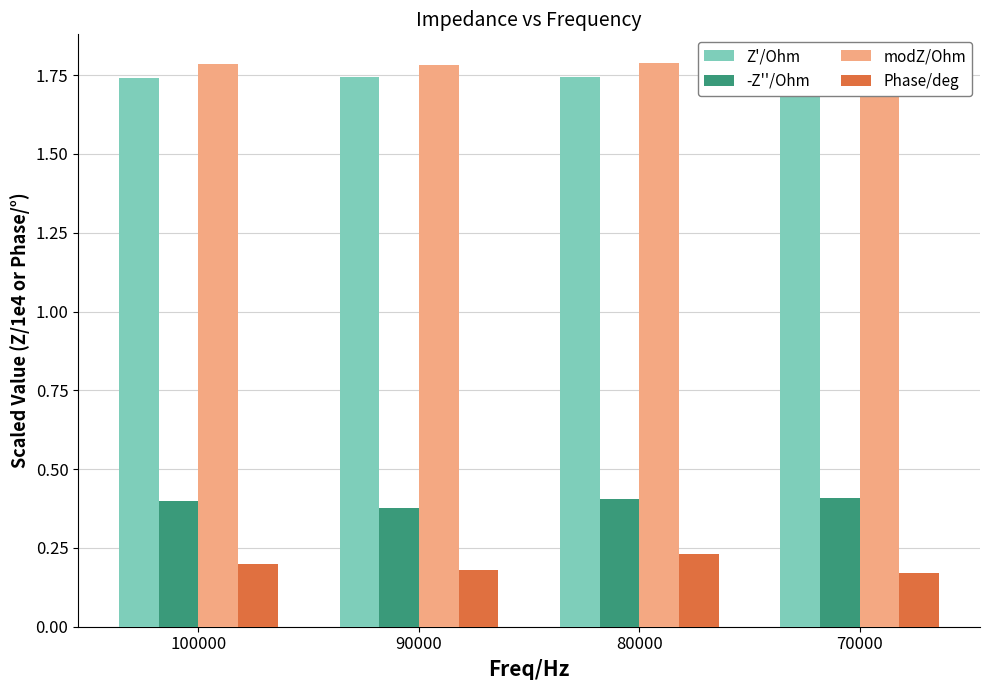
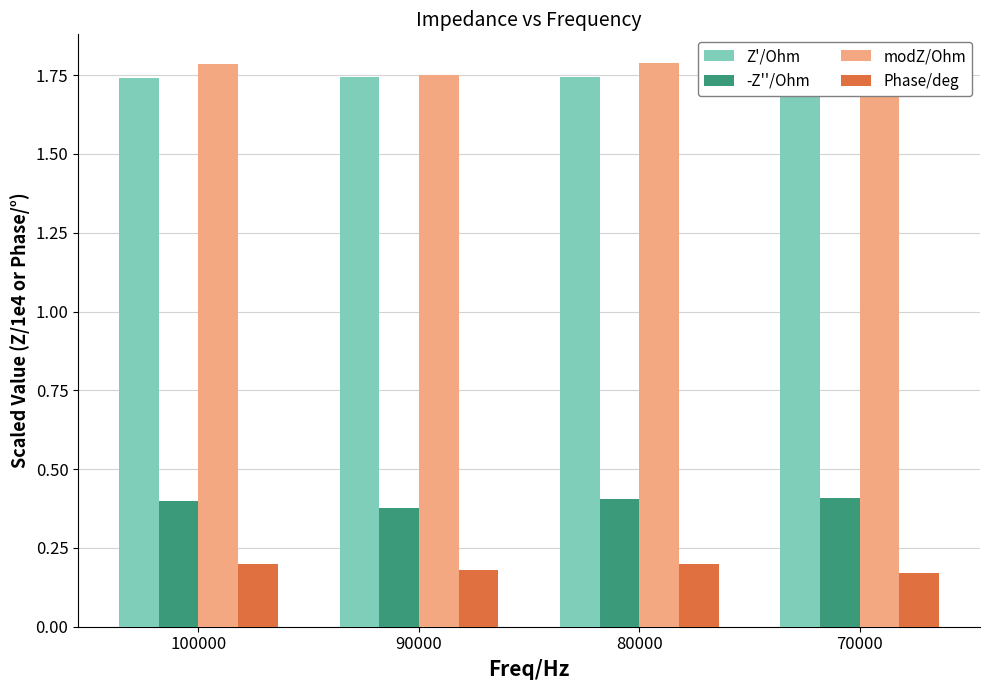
  {
    "Z'/Ohm": {
      "100000": 1.74,
      "90000": 1.74,
      "80000": 1.74
    },
    "-Z''/Ohm": {
      "100000": 0.40,
      "90000": 0.38,
      "80000": 0.41,
      "70000": 0.41
    },
    "modZ/Ohm": {
      "100000": 1.79,
-     "90000": 1.78,
+     "90000": 1.75,
      "80000": 1.79
    },
    "Phase/deg": {
      "100000": 0.20,
      "90000": 0.18,
-     "80000": 0.23,
+     "80000": 0.20,
      "70000": 0.17
    }
  }
